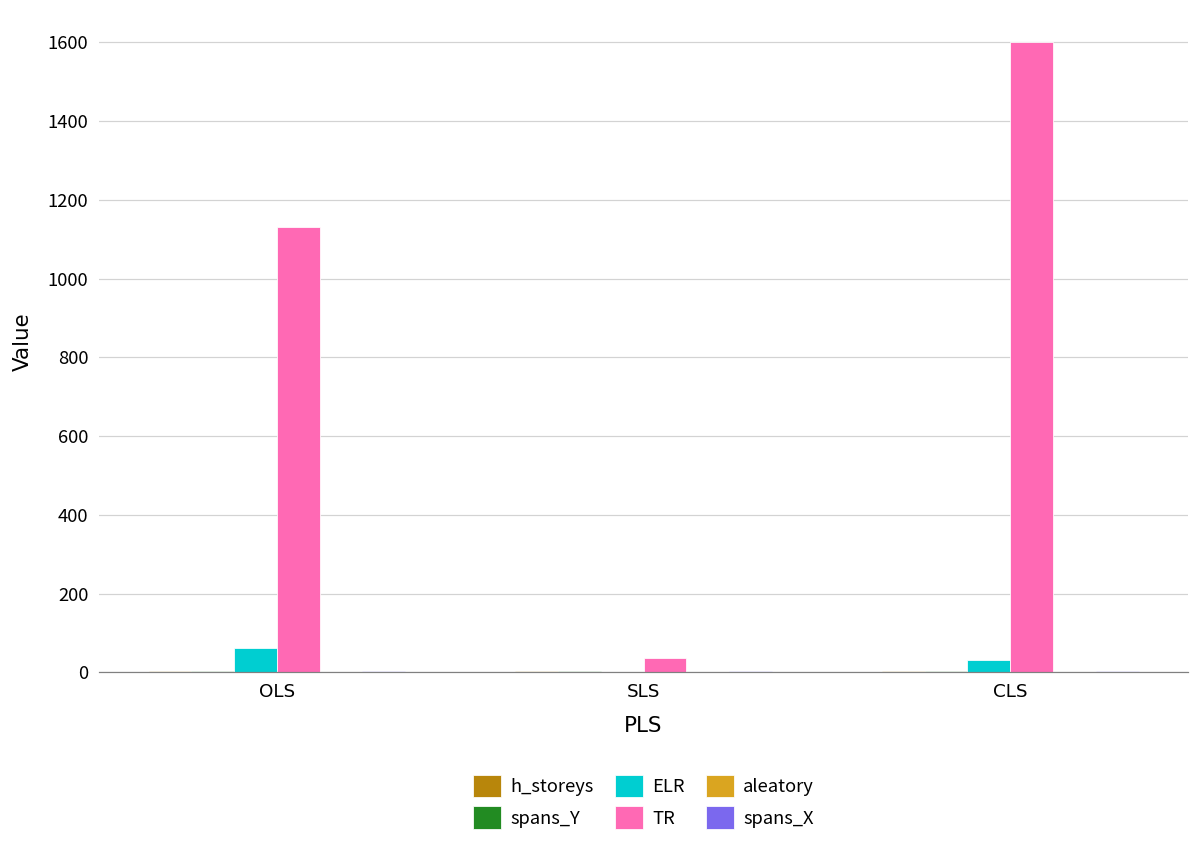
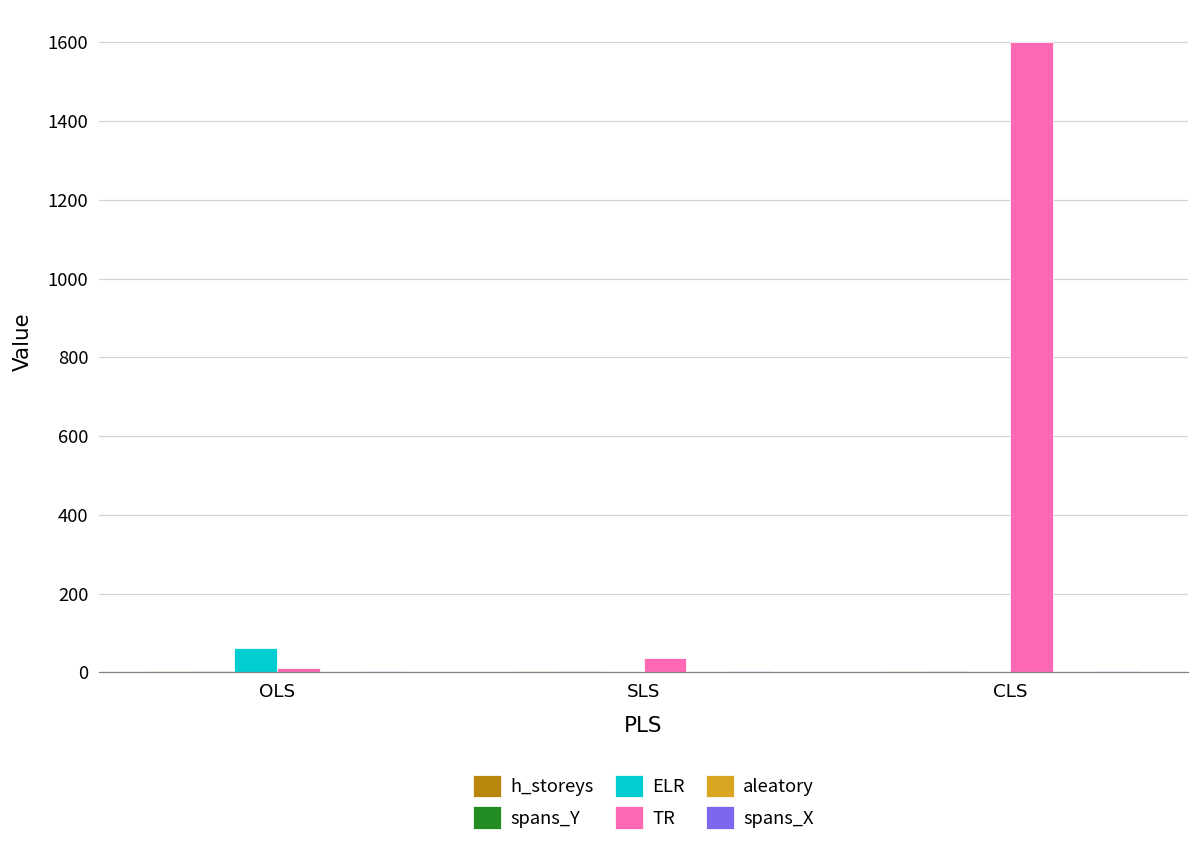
  {
    "ELR": {
      "OLS": 60,
-     "CLS": 30
+     "CLS": 0
    },
    "TR": {
-     "OLS": 1130,
+     "OLS": 10,
      "SLS": 40,
      "CLS": 1600
    }
  }
